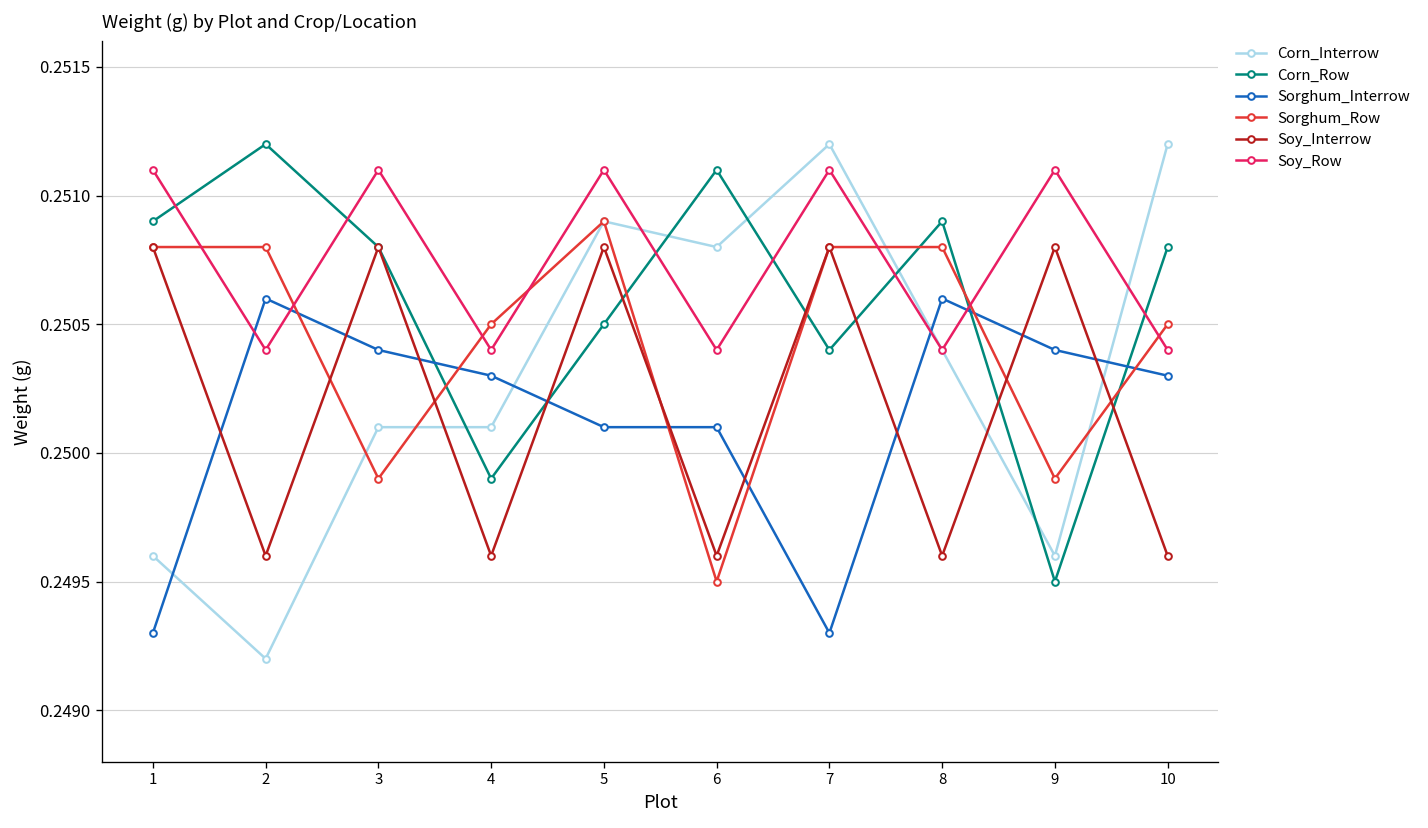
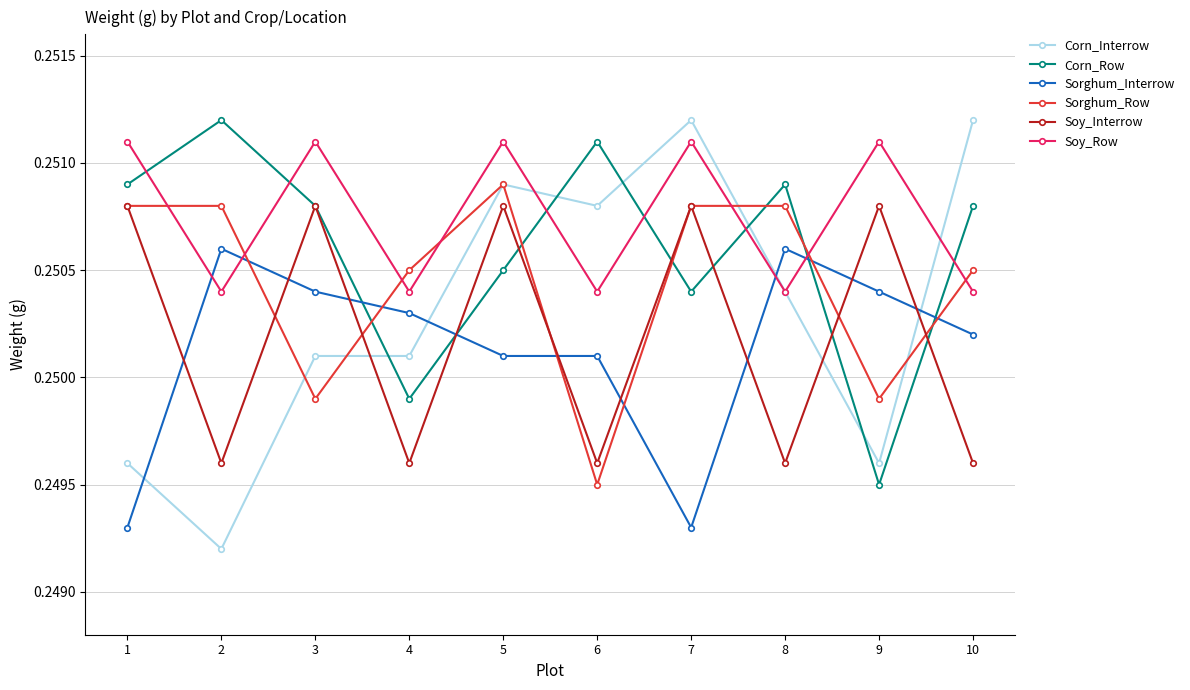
  {
    "Corn_Interrow": {
      "1": 0.2496,
      "2": 0.2492,
      "3": 0.2501,
      "4": 0.2501,
      "6": 0.2508,
      "7": 0.2512,
      "9": 0.2496,
      "10": 0.2512
    },
    "Corn_Row": {
      "1": 0.2509,
      "2": 0.2512,
      "4": 0.2499,
      "5": 0.2505,
      "6": 0.2511,
      "7": 0.2504,
      "8": 0.2509,
      "9": 0.2495,
      "10": 0.2508
    },
    "Sorghum_Interrow": {
      "1": 0.2493,
      "2": 0.2506,
      "3": 0.2504,
      "4": 0.2503,
      "5": 0.2501,
      "6": 0.2501,
      "7": 0.2493,
      "8": 0.2506,
      "9": 0.2504,
-     "10": 0.2503
+     "10": 0.2502
    }
  }
